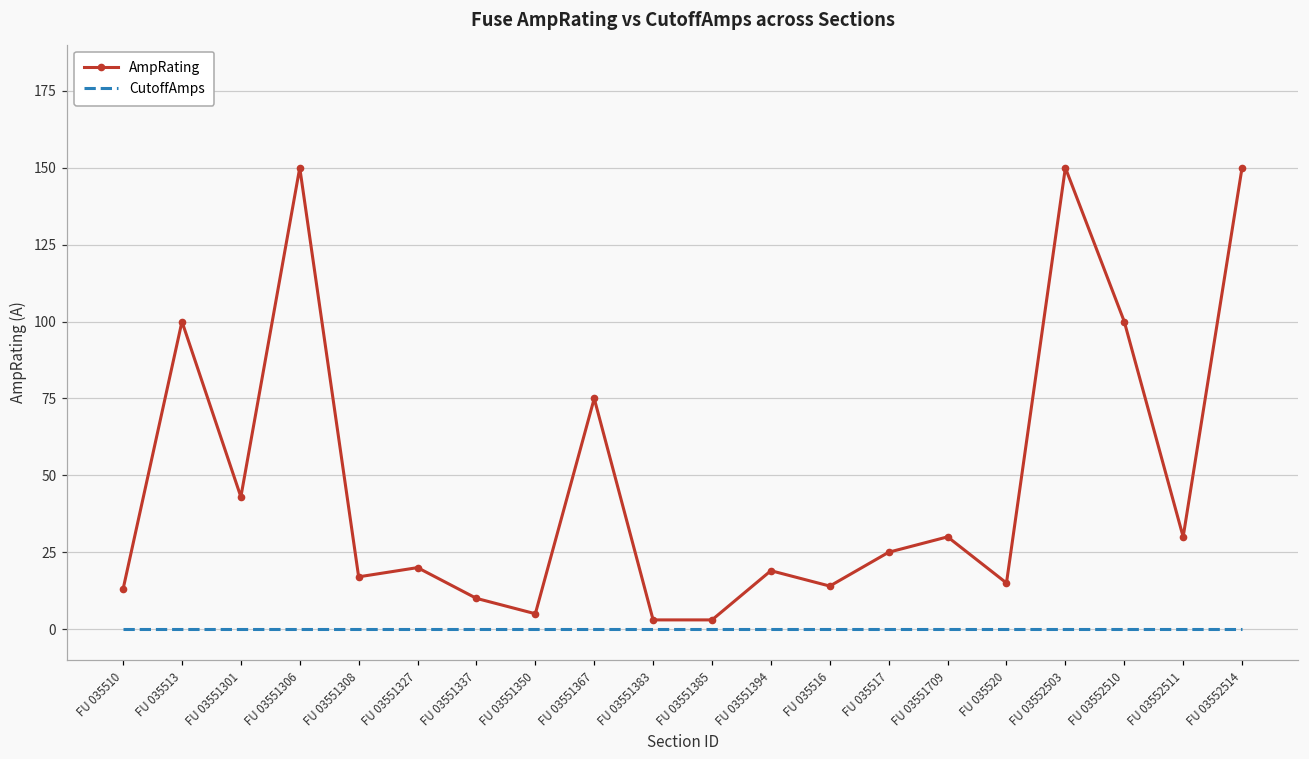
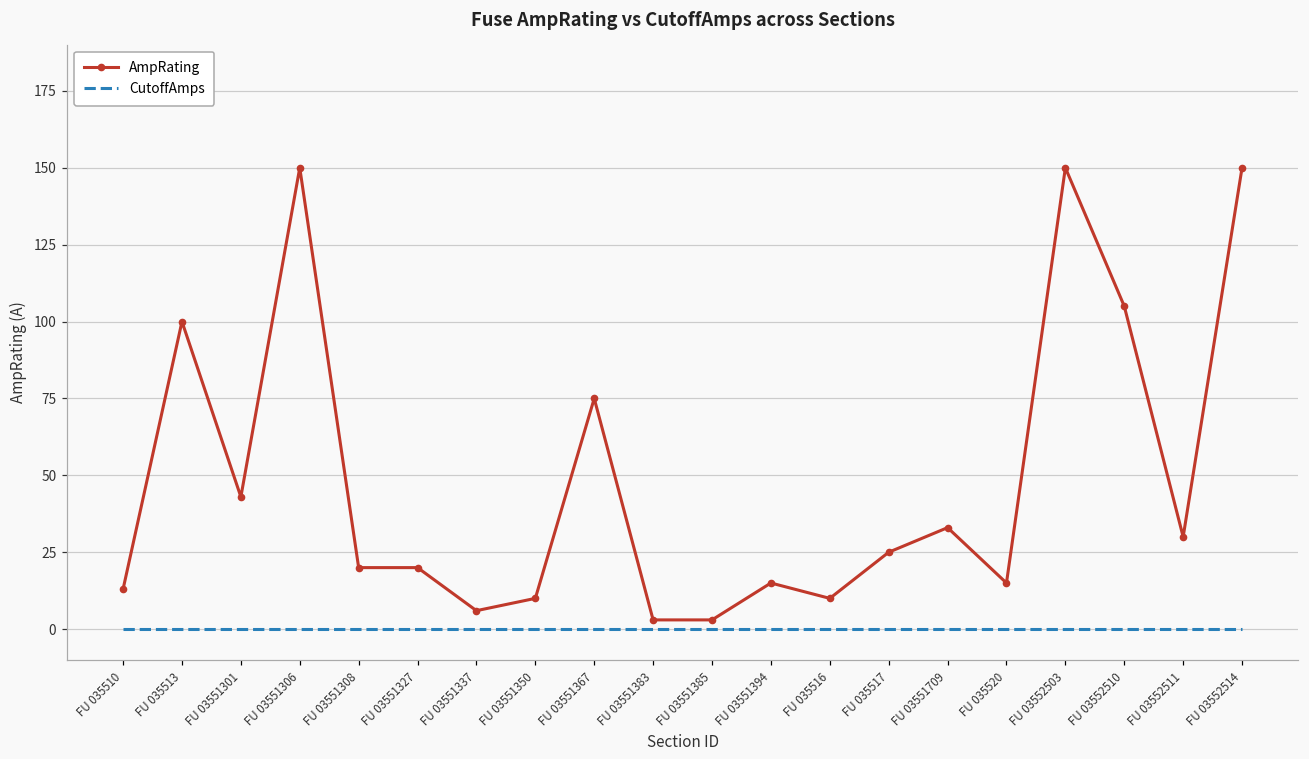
  {
    "AmpRating": {
      "FU 035510": 13,
      "FU 035513": 100,
      "FU 03551301": 43,
      "FU 03551306": 150,
-     "FU 03551308": 17,
+     "FU 03551308": 20,
      "FU 03551327": 20,
-     "FU 03551337": 10,
-     "FU 03551350": 5,
+     "FU 03551337": 6,
+     "FU 03551350": 10,
      "FU 03551367": 75,
      "FU 03551383": 3,
      "FU 03551385": 3,
-     "FU 03551394": 19,
-     "FU 035516": 14,
+     "FU 03551394": 15,
+     "FU 035516": 10,
      "FU 035517": 25,
-     "FU 03551709": 30,
+     "FU 03551709": 33,
      "FU 035520": 15,
      "FU 03552503": 150,
-     "FU 03552510": 100,
+     "FU 03552510": 105,
      "FU 03552511": 30,
      "FU 03552514": 150
    },
    "CutoffAmps": {
      "FU 035510": 0,
      "FU 035513": 0,
      "FU 03551301": 0,
      "FU 03551306": 0,
      "FU 03551308": 0,
      "FU 03551327": 0,
      "FU 03551337": 0,
      "FU 03551350": 0,
      "FU 03551367": 0,
      "FU 03551383": 0,
      "FU 03551385": 0,
      "FU 03551394": 0,
      "FU 035516": 0,
      "FU 035517": 0,
      "FU 03551709": 0,
      "FU 035520": 0,
      "FU 03552503": 0,
      "FU 03552510": 0,
      "FU 03552511": 0,
      "FU 03552514": 0
    }
  }
